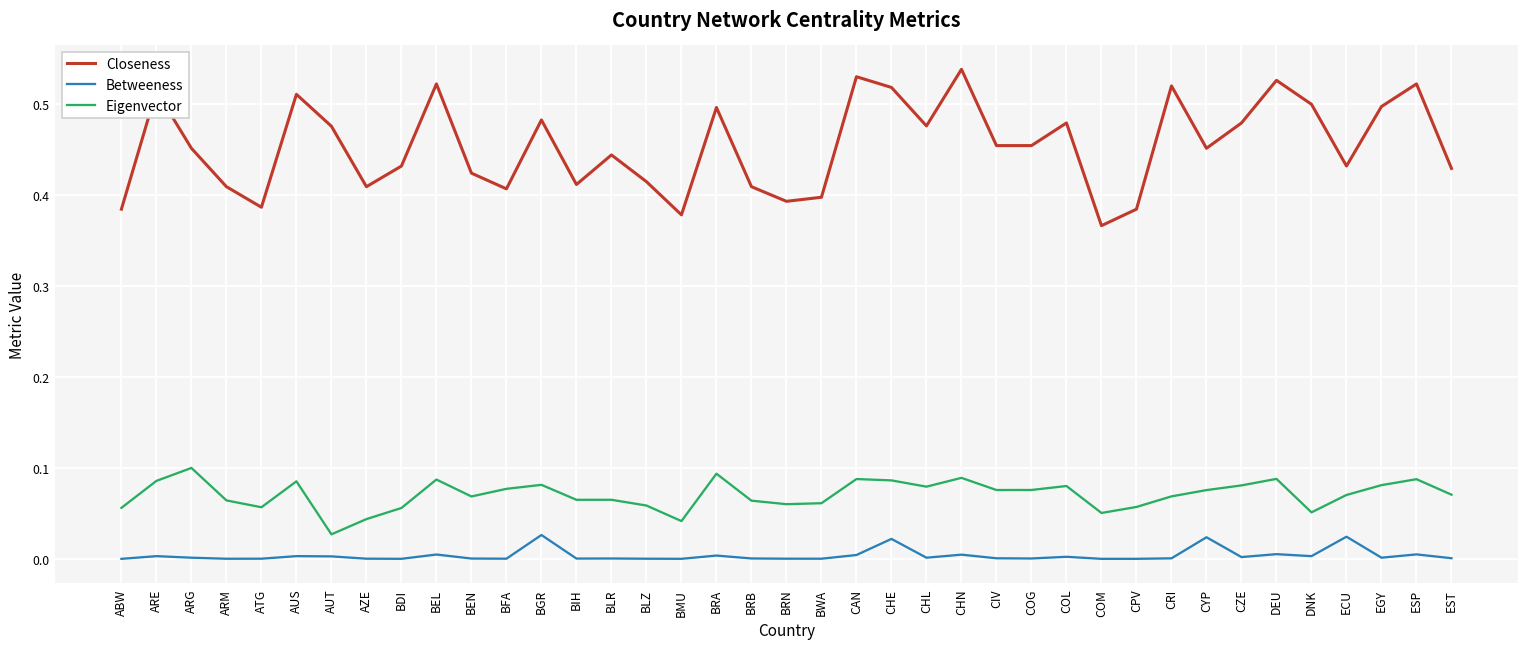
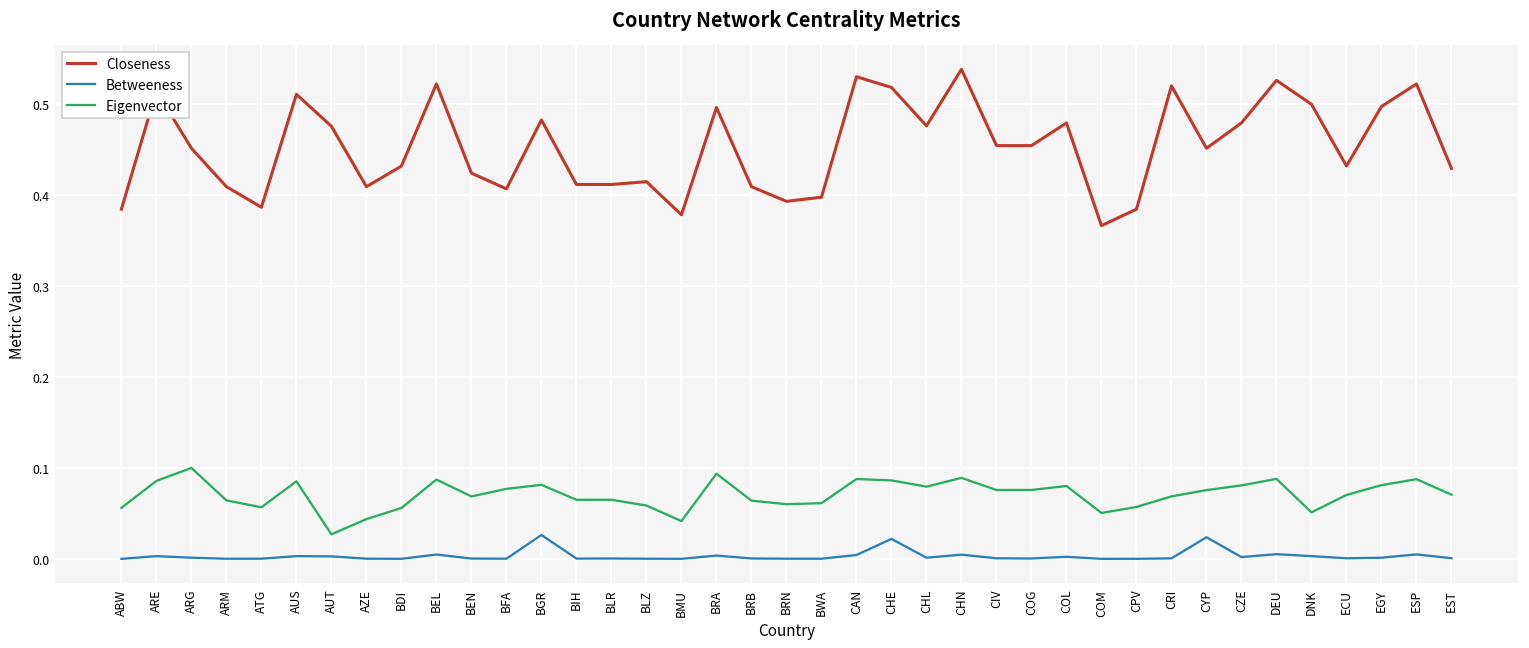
  {
    "Closeness": {
      "ABW": 0.38,
      "ARG": 0.45,
      "ARM": 0.41,
      "ATG": 0.39,
      "AUS": 0.51,
      "AUT": 0.48,
      "AZE": 0.41,
      "BDI": 0.43,
      "BEL": 0.52,
      "BEN": 0.42,
      "BFA": 0.41,
      "BGR": 0.48,
      "BIH": 0.41,
-     "BLR": 0.44,
+     "BLR": 0.41,
      "BLZ": 0.41,
      "BMU": 0.38,
      "BRA": 0.50,
      "BRB": 0.41,
      "BRN": 0.39,
      "BWA": 0.40,
      "CAN": 0.53,
      "CHE": 0.52,
      "CHL": 0.48,
      "CHN": 0.54,
      "CIV": 0.45,
      "COG": 0.45,
      "COL": 0.48,
      "COM": 0.37,
      "CPV": 0.38,
      "CRI": 0.52,
      "CYP": 0.45,
      "CZE": 0.48,
      "DEU": 0.53,
      "DNK": 0.50,
      "ECU": 0.43,
      "EGY": 0.50,
      "ESP": 0.52,
      "EST": 0.43
    },
    "Betweeness": {
      "ABW": 0.00,
      "ARE": 0.00,
      "ARG": 0.00,
      "ARM": 0.00,
      "ATG": 0.00,
      "AUS": 0.00,
      "AUT": 0.00,
      "AZE": 0.00,
      "BDI": 0.00,
      "BEL": 0.00,
      "BEN": 0.00,
      "BFA": 0.00,
      "BGR": 0.03,
      "BIH": 0.00,
      "BLR": 0.00,
      "BLZ": 0.00,
      "BMU": 0.00,
      "BRA": 0.00,
      "BRB": 0.00,
      "BRN": 0.00,
      "BWA": 0.00,
      "CAN": 0.00,
      "CHE": 0.02,
      "CHL": 0.00,
      "CHN": 0.00,
      "CIV": 0.00,
      "COG": 0.00,
      "COL": 0.00,
      "COM": 0.00,
      "CPV": 0.00,
      "CRI": 0.00,
      "CYP": 0.02,
      "CZE": 0.00,
      "DEU": 0.01,
      "DNK": 0.00,
-     "ECU": 0.02,
+     "ECU": 0.00,
      "EGY": 0.00,
      "ESP": 0.00,
      "EST": 0.00
    },
    "Eigenvector": {
      "ABW": 0.06,
      "ARE": 0.09,
      "ARG": 0.10,
      "ARM": 0.06,
      "ATG": 0.06,
      "AUS": 0.09,
      "AUT": 0.03,
      "AZE": 0.04,
      "BDI": 0.06,
      "BEL": 0.09,
      "BEN": 0.07,
      "BFA": 0.08,
      "BGR": 0.08,
      "BIH": 0.06,
      "BLR": 0.06,
      "BLZ": 0.06,
      "BMU": 0.04,
      "BRA": 0.09,
      "BRB": 0.06,
      "BRN": 0.06,
      "BWA": 0.06,
      "CAN": 0.09,
      "CHE": 0.09,
      "CHL": 0.08,
      "CHN": 0.09,
      "CIV": 0.08,
      "COG": 0.08,
      "COL": 0.08,
      "COM": 0.05,
      "CPV": 0.06,
      "CRI": 0.07,
      "CYP": 0.08,
      "CZE": 0.08,
      "DEU": 0.09,
      "DNK": 0.05,
      "ECU": 0.07,
      "EGY": 0.08,
      "ESP": 0.09,
      "EST": 0.07
    }
  }
